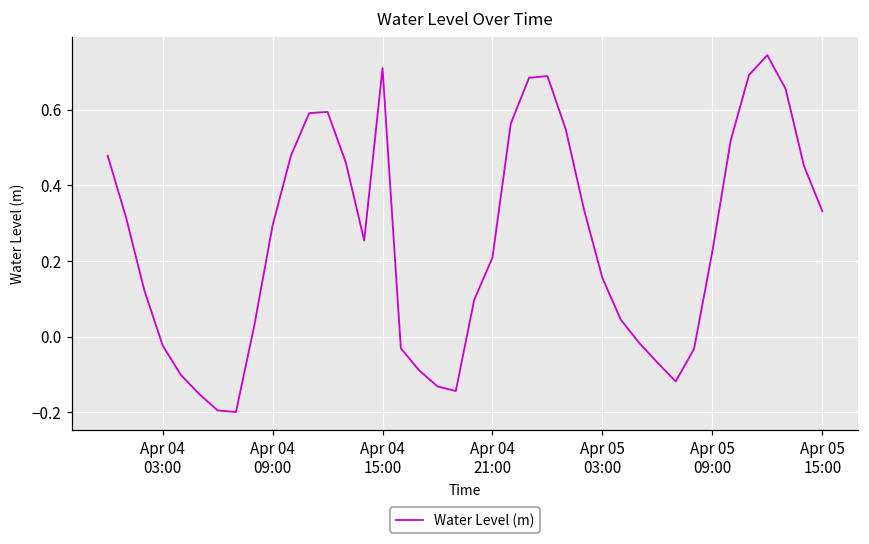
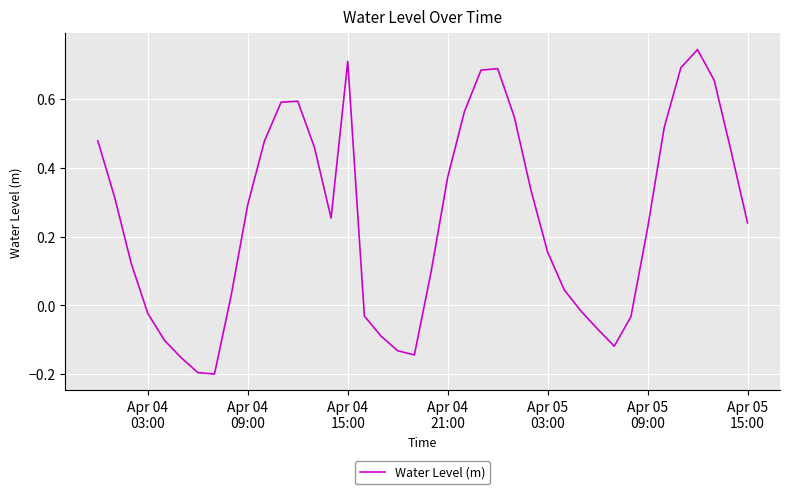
  {
    "Apr 04 03:00": -0.02,
    "Apr 04 09:00": 0.29,
    "Apr 04 15:00": 0.71,
-   "Apr 04 21:00": 0.21,
+   "Apr 04 21:00": 0.37,
    "Apr 05 03:00": 0.15,
    "Apr 05 09:00": 0.22,
-   "Apr 05 15:00": 0.33
+   "Apr 05 15:00": 0.24
  }
